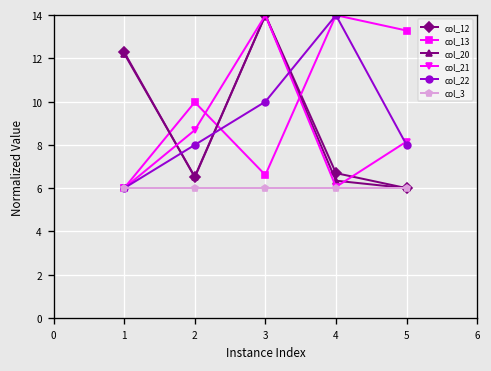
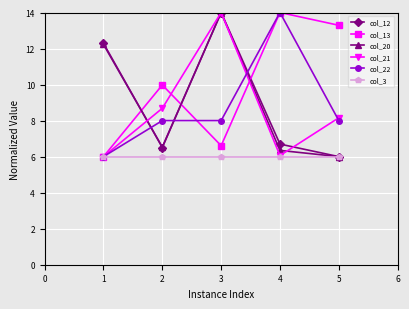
  {
    "col_22": {
      "2": 8.0,
-     "3": 10.0,
+     "3": 8.0,
      "5": 8.0
    },
    "col_3": {
      "2": 6.0,
      "3": 6.0
    }
  }
